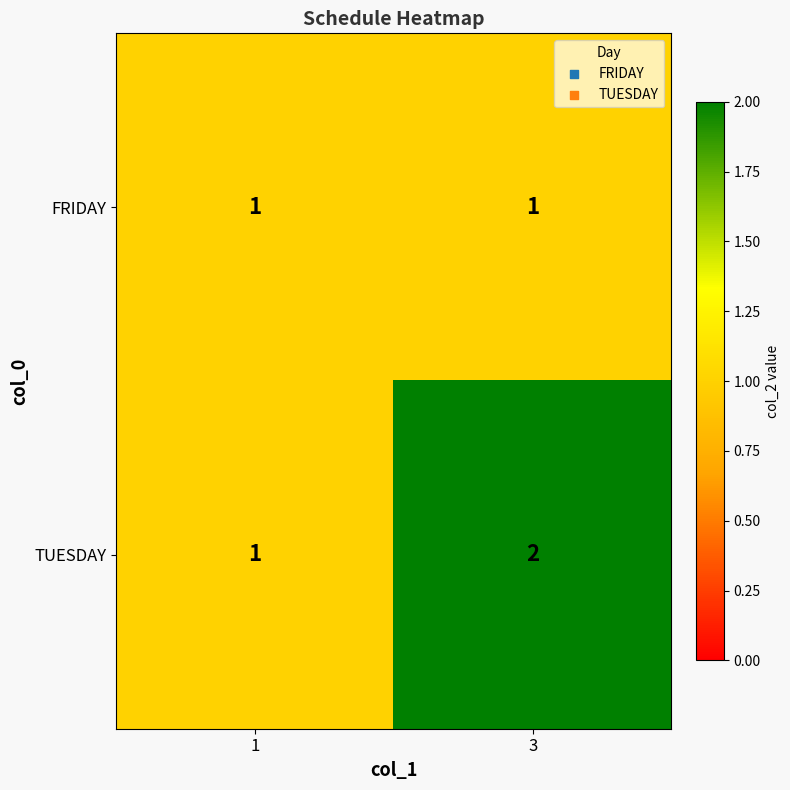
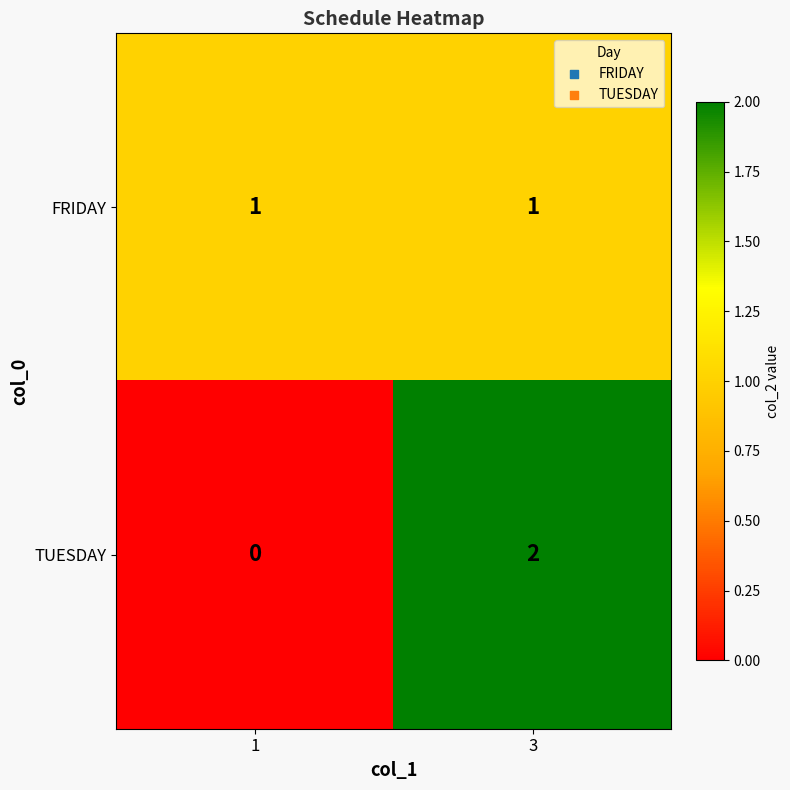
  {
    "FRIDAY": {
      "1": 1,
      "3": 1
    },
    "TUESDAY": {
-     "1": 1,
+     "1": 0,
      "3": 2
    }
  }
